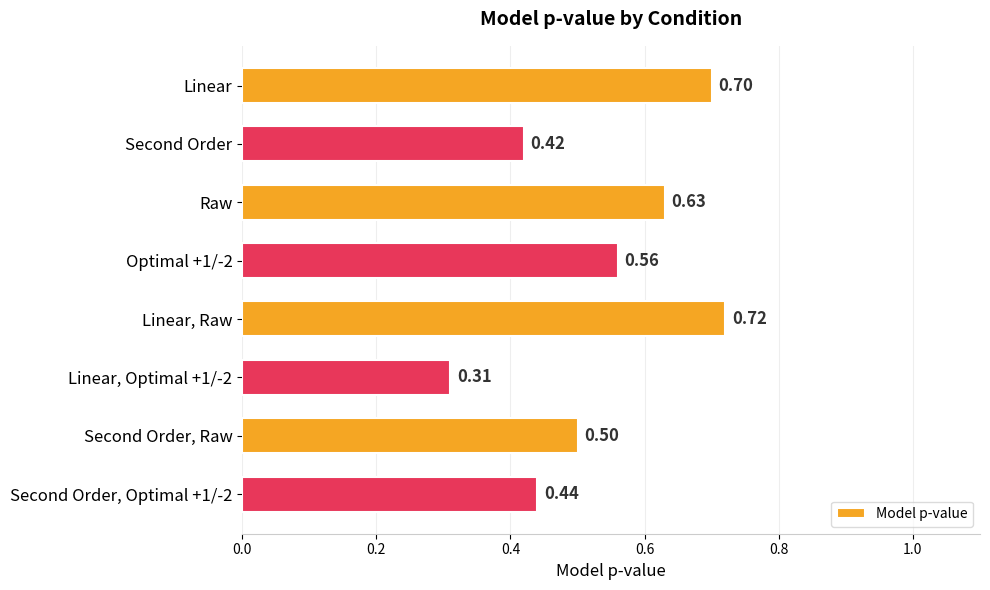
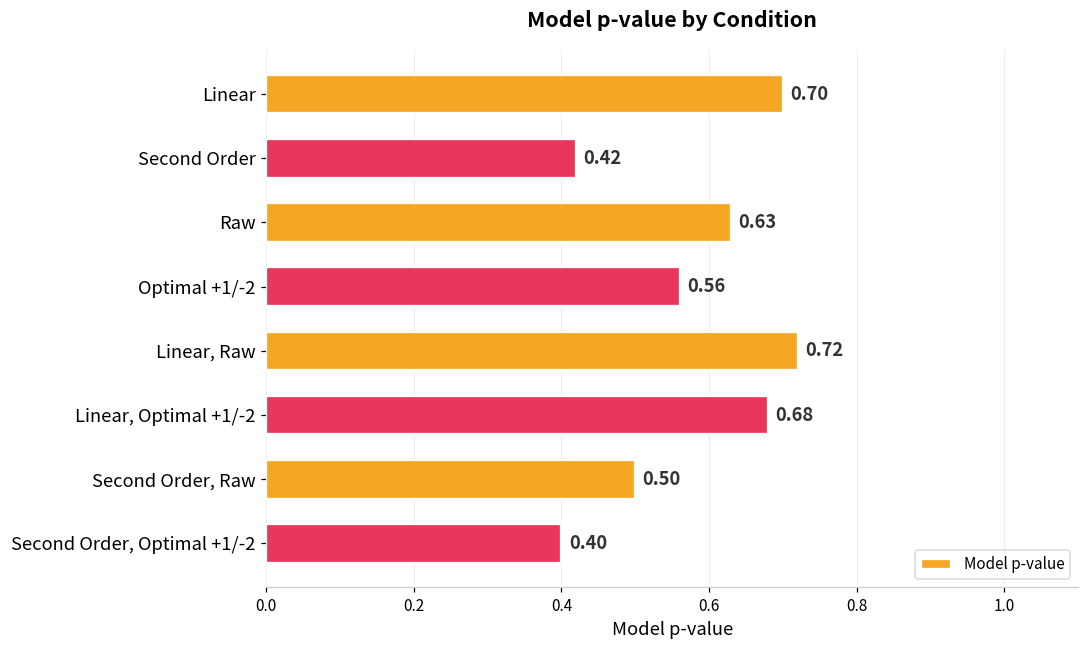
  {
    "Linear": 0.70,
    "Second Order": 0.42,
    "Raw": 0.63,
    "Optimal +1/-2": 0.56,
    "Linear, Raw": 0.72,
-   "Linear, Optimal +1/-2": 0.31,
+   "Linear, Optimal +1/-2": 0.68,
    "Second Order, Raw": 0.50,
-   "Second Order, Optimal +1/-2": 0.44
+   "Second Order, Optimal +1/-2": 0.40
  }
